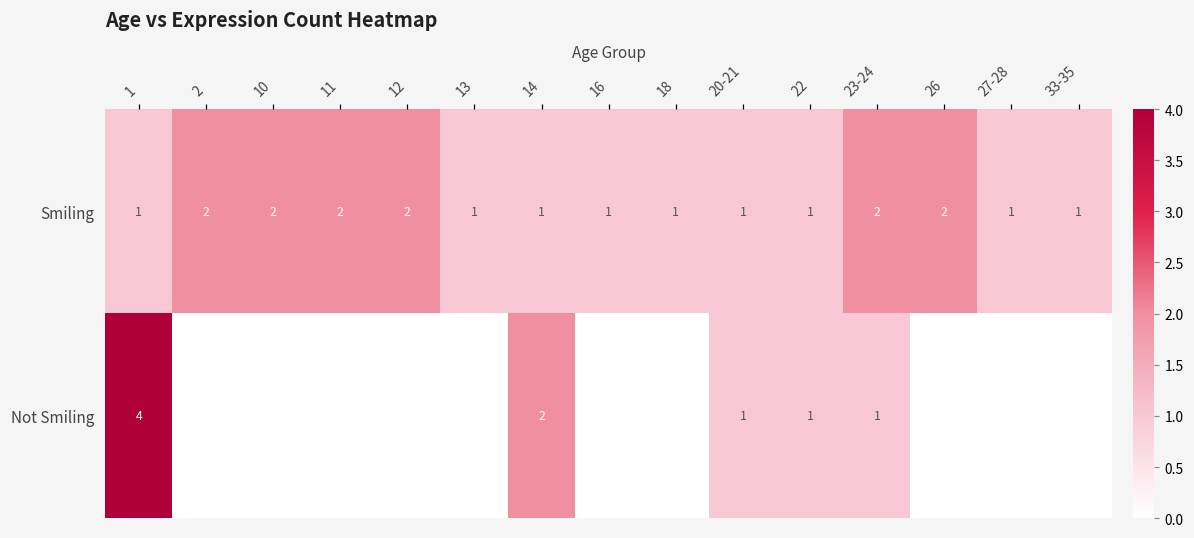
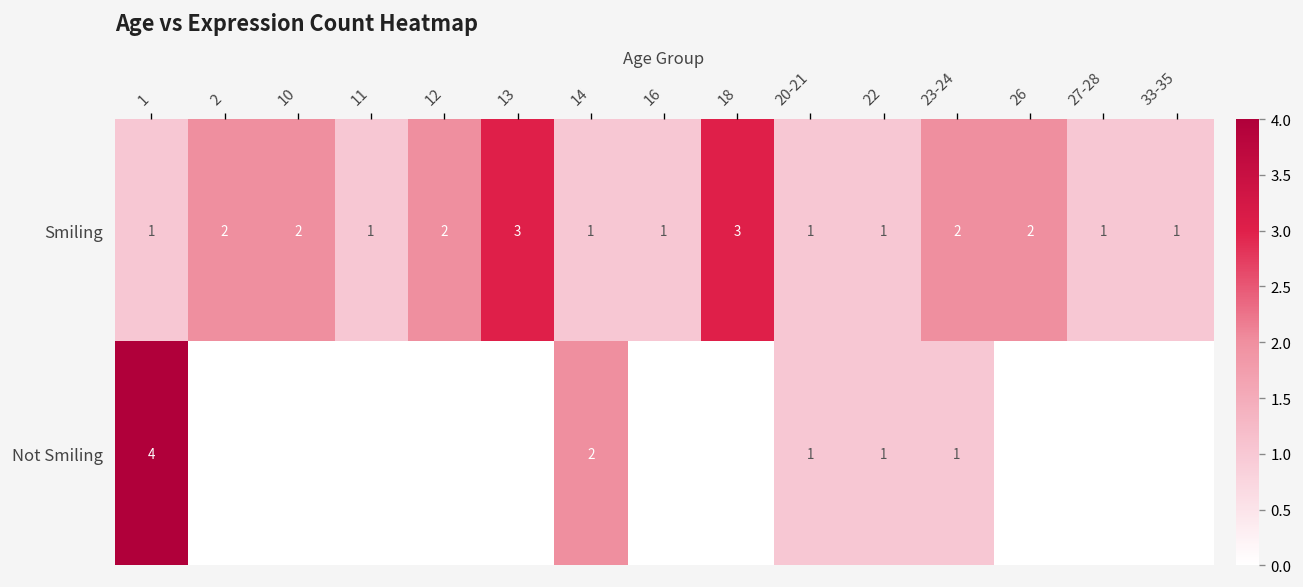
  {
    "Smiling": {
      "1": 1,
      "2": 2,
      "10": 2,
-     "11": 2,
+     "11": 1,
      "12": 2,
-     "13": 1,
+     "13": 3,
      "14": 1,
      "16": 1,
-     "18": 1,
+     "18": 3,
      "20-21": 1,
      "22": 1,
      "23-24": 2,
      "26": 2,
      "27-28": 1,
      "33-35": 1
    },
    "Not Smiling": {
      "1": 4,
      "14": 2,
      "20-21": 1,
      "22": 1,
      "23-24": 1
    }
  }
